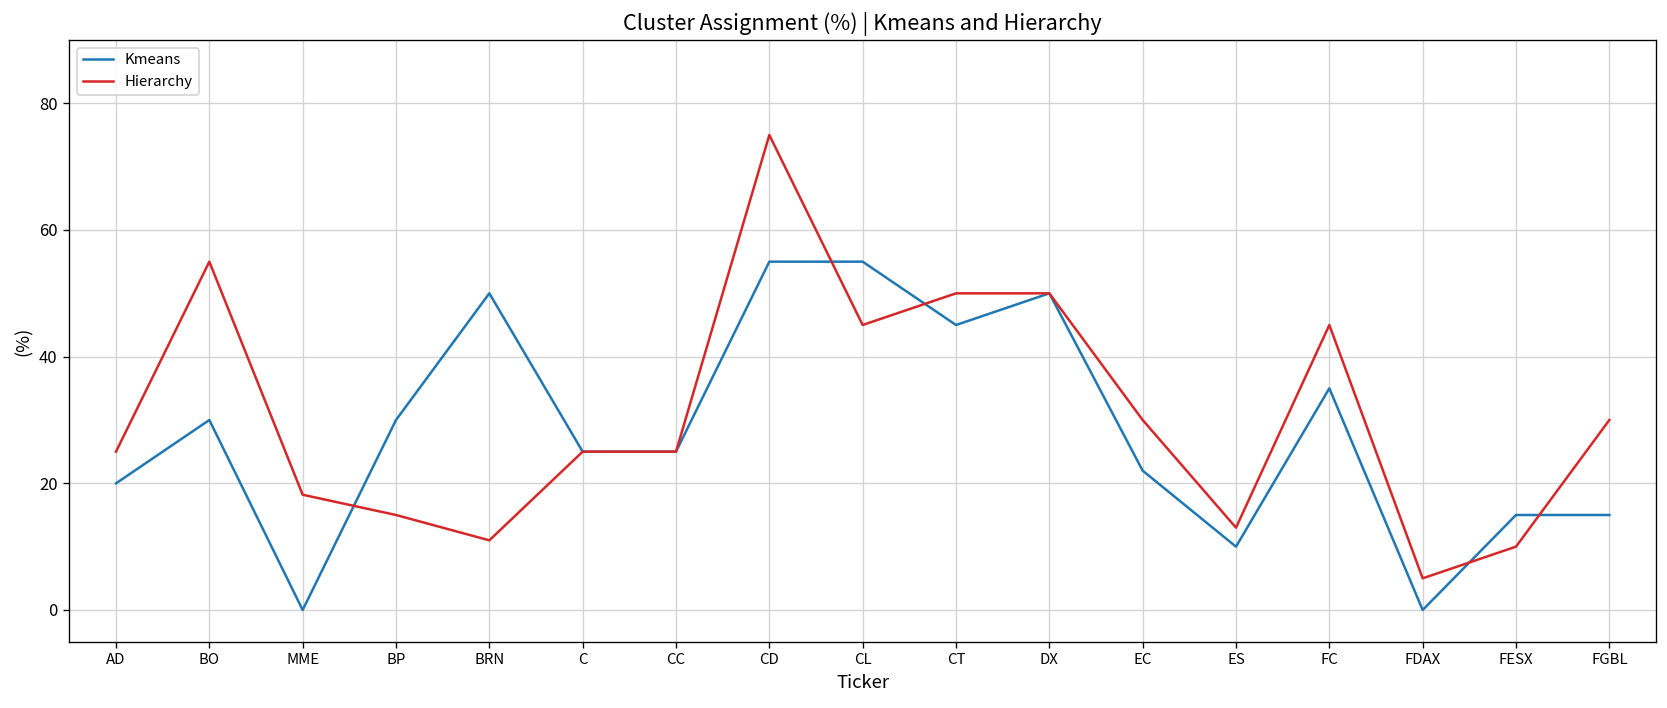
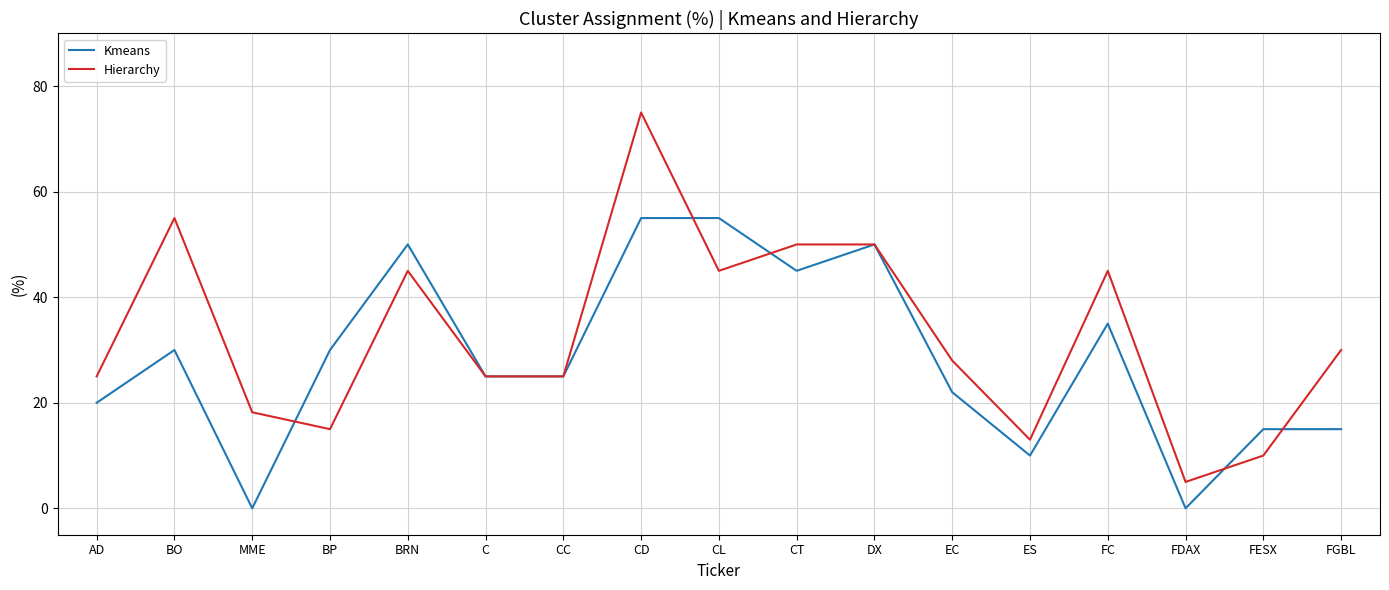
  {
    "Kmeans": {
      "AD": 20,
      "BO": 30,
      "MME": 0,
      "BP": 30,
      "BRN": 50,
      "CD": 55,
      "CL": 55,
      "CT": 45,
      "EC": 22,
      "ES": 10,
      "FC": 35,
      "FDAX": 0,
      "FESX": 15,
      "FGBL": 15
    },
    "Hierarchy": {
      "AD": 25,
      "BO": 55,
      "MME": 18,
      "BP": 15,
-     "BRN": 11,
+     "BRN": 45,
      "CD": 75,
      "CL": 45,
      "CT": 50,
-     "EC": 30,
+     "EC": 28,
      "ES": 13,
      "FC": 45,
      "FDAX": 5,
      "FESX": 10,
      "FGBL": 30
    }
  }
